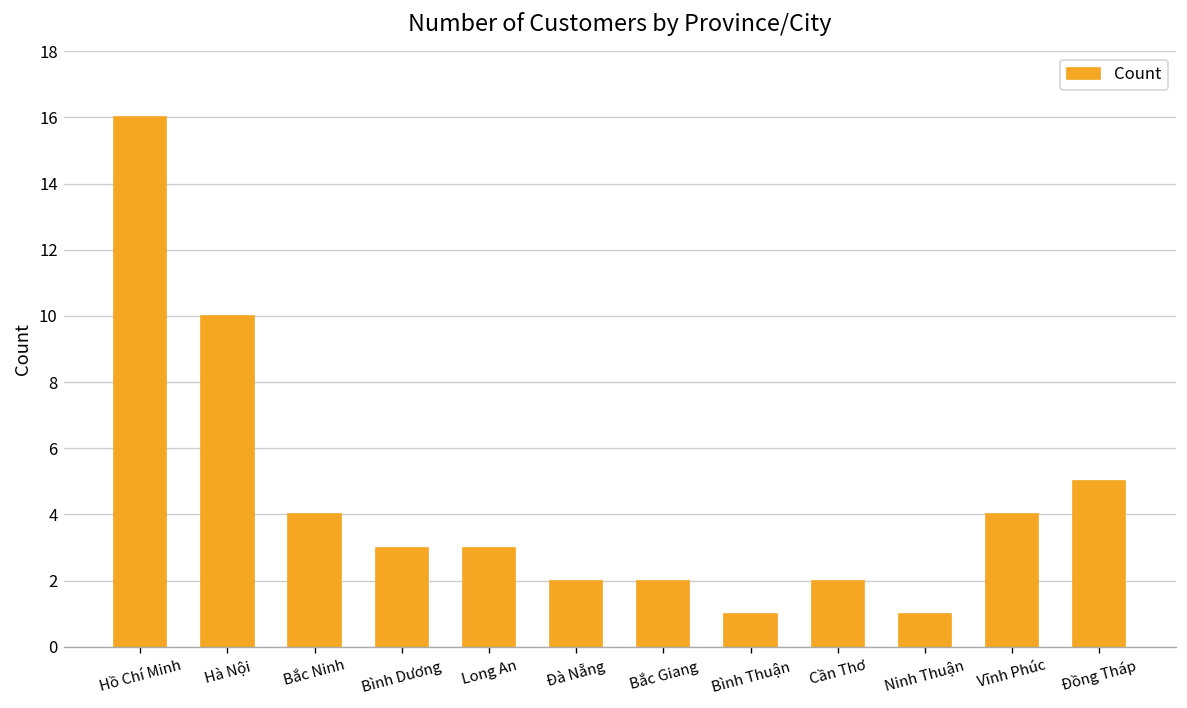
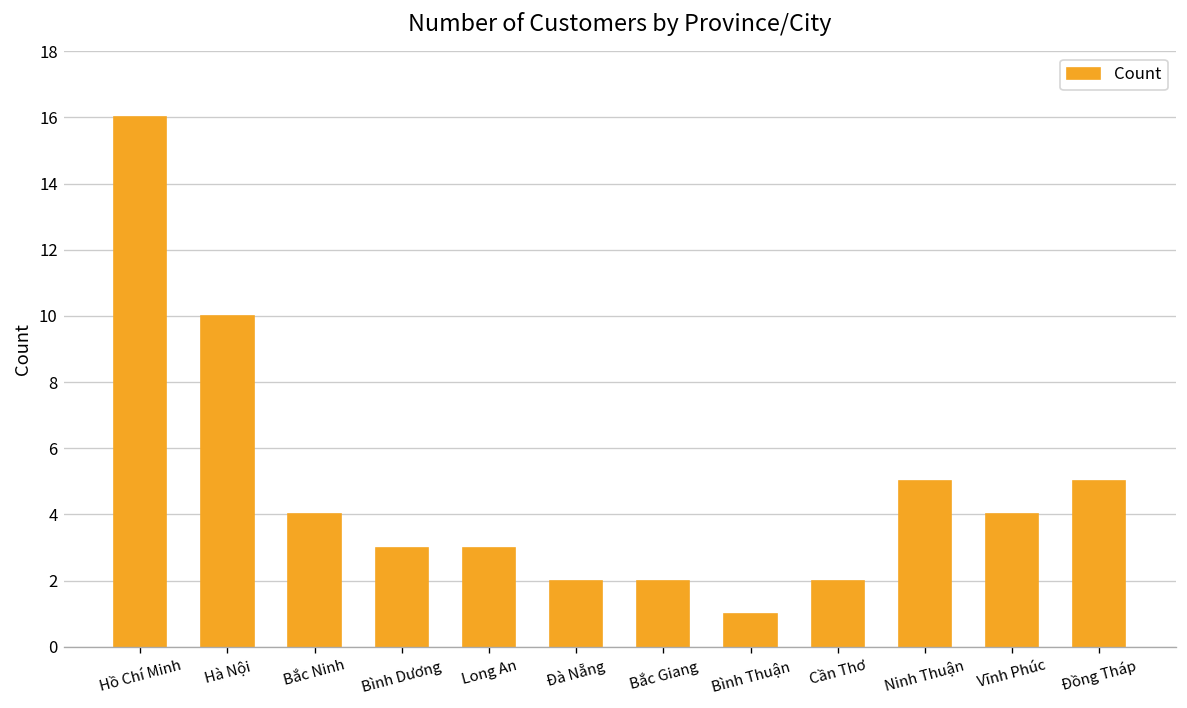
  {
    "Hồ Chí Minh": 16,
    "Hà Nội": 10,
    "Bắc Ninh": 4,
    "Bình Dương": 3,
    "Long An": 3,
    "Đà Nẵng": 2,
    "Bắc Giang": 2,
    "Bình Thuận": 1,
    "Cần Thơ": 2,
-   "Ninh Thuận": 1,
+   "Ninh Thuận": 5,
    "Vĩnh Phúc": 4,
    "Đồng Tháp": 5
  }
